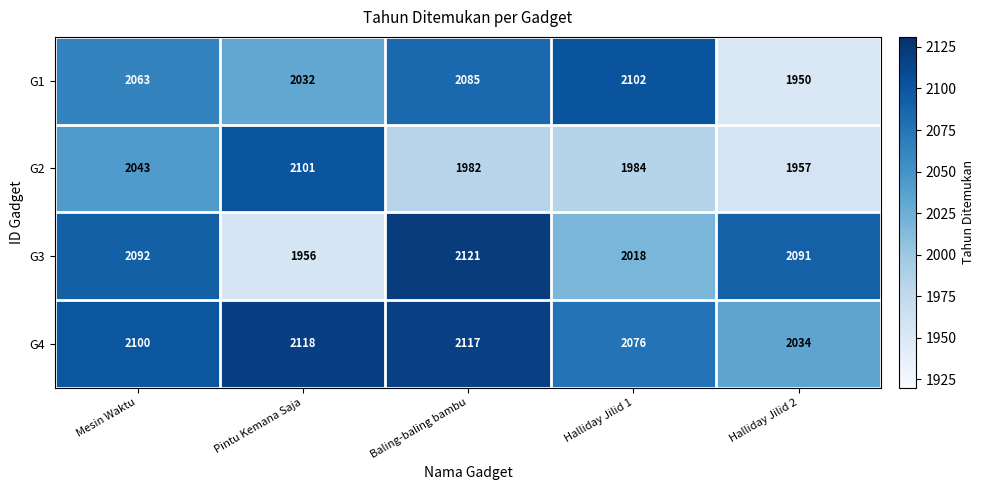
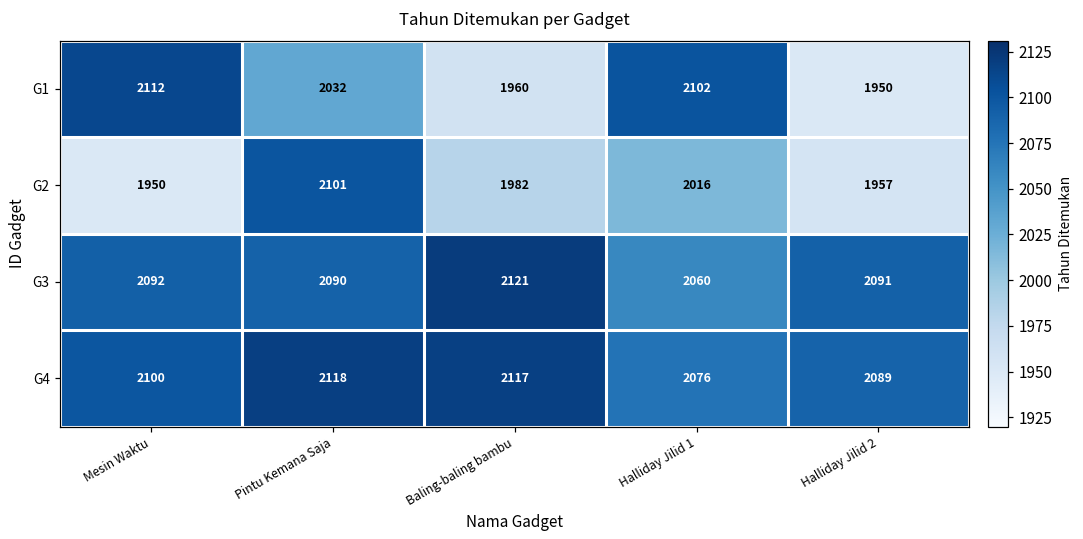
  {
    "G1": {
-     "Mesin Waktu": 2063,
+     "Mesin Waktu": 2112,
      "Pintu Kemana Saja": 2032,
-     "Baling-baling bambu": 2085,
+     "Baling-baling bambu": 1960,
      "Halliday Jilid 1": 2102,
      "Halliday Jilid 2": 1950
    },
    "G2": {
-     "Mesin Waktu": 2043,
+     "Mesin Waktu": 1950,
      "Pintu Kemana Saja": 2101,
      "Baling-baling bambu": 1982,
-     "Halliday Jilid 1": 1984,
+     "Halliday Jilid 1": 2016,
      "Halliday Jilid 2": 1957
    },
    "G3": {
      "Mesin Waktu": 2092,
-     "Pintu Kemana Saja": 1956,
+     "Pintu Kemana Saja": 2090,
      "Baling-baling bambu": 2121,
-     "Halliday Jilid 1": 2018,
+     "Halliday Jilid 1": 2060,
      "Halliday Jilid 2": 2091
    },
    "G4": {
      "Mesin Waktu": 2100,
      "Pintu Kemana Saja": 2118,
      "Baling-baling bambu": 2117,
      "Halliday Jilid 1": 2076,
-     "Halliday Jilid 2": 2034
+     "Halliday Jilid 2": 2089
    }
  }
